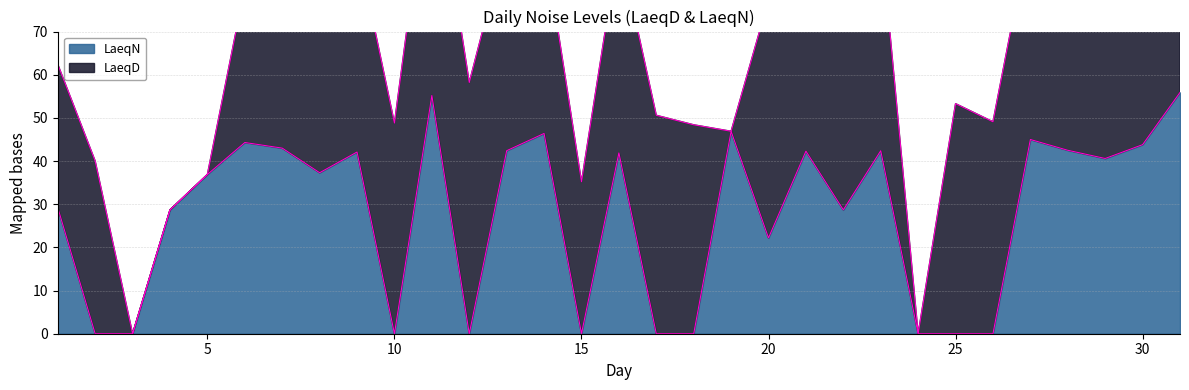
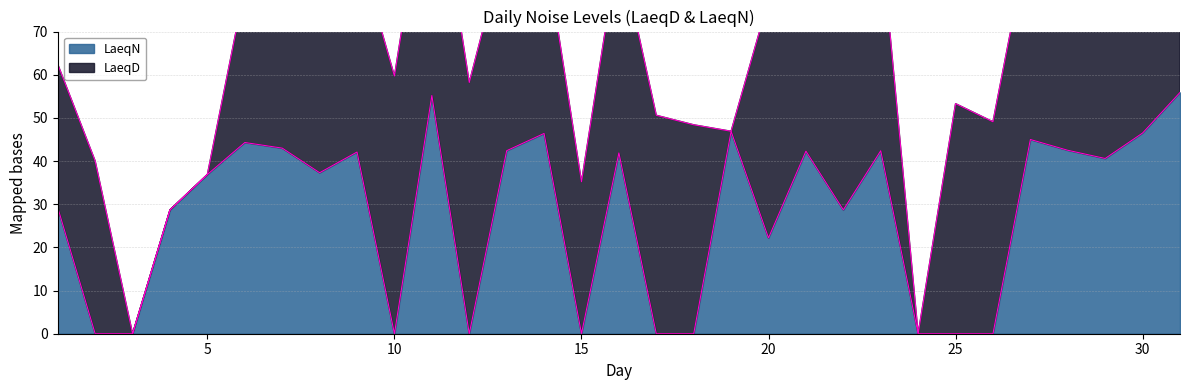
  {
    "LaeqN": {
      "10": 0,
      "15": 0,
      "20": 22,
      "25": 0,
-     "30": 44
+     "30": 47
    },
    "LaeqD": {
-     "10": 49,
+     "10": 60,
      "15": 35,
      "25": 53
    }
  }
